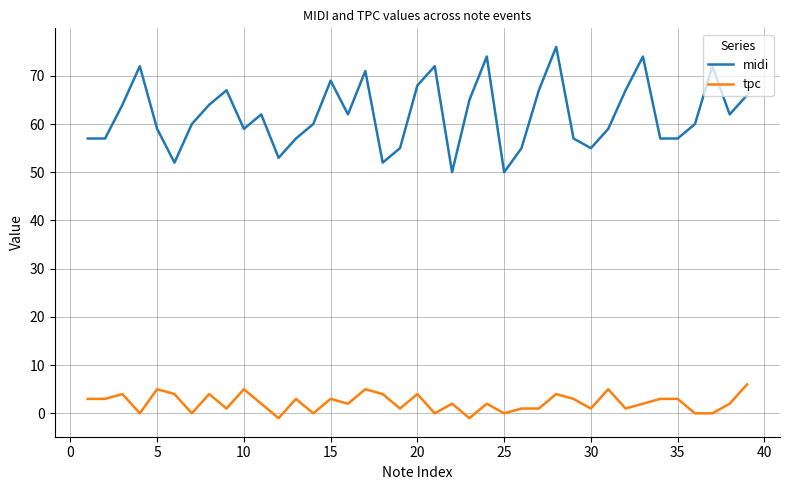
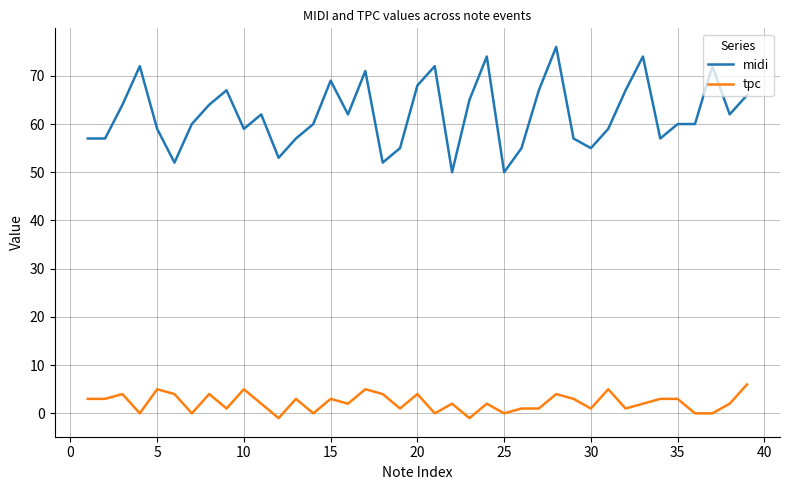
  {
    "midi": {
      "5": 59,
      "10": 59,
      "15": 69,
      "20": 68,
      "25": 50,
      "30": 55,
-     "35": 57
+     "35": 60
    },
    "tpc": {
      "5": 5,
      "10": 5,
      "15": 3,
      "20": 4,
      "25": 0,
      "30": 1,
      "35": 3
    }
  }
